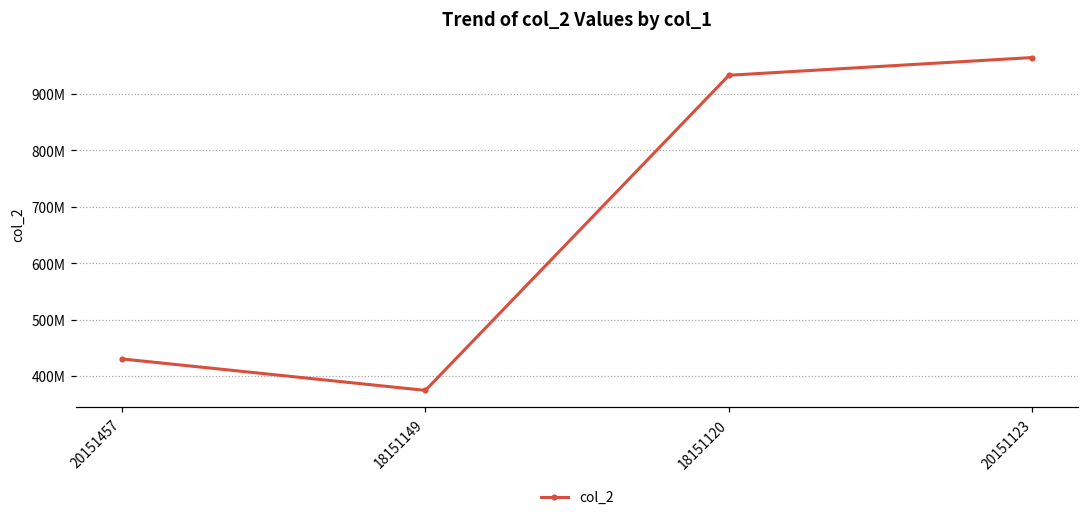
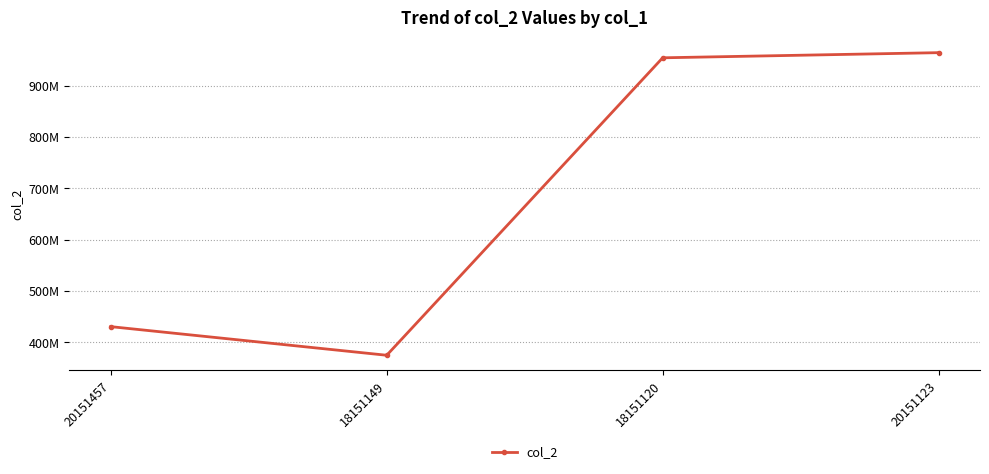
  {
    "20151457": 430000000,
    "18151149": 370000000,
-   "18151120": 930000000,
+   "18151120": 950000000,
    "20151123": 960000000
  }
